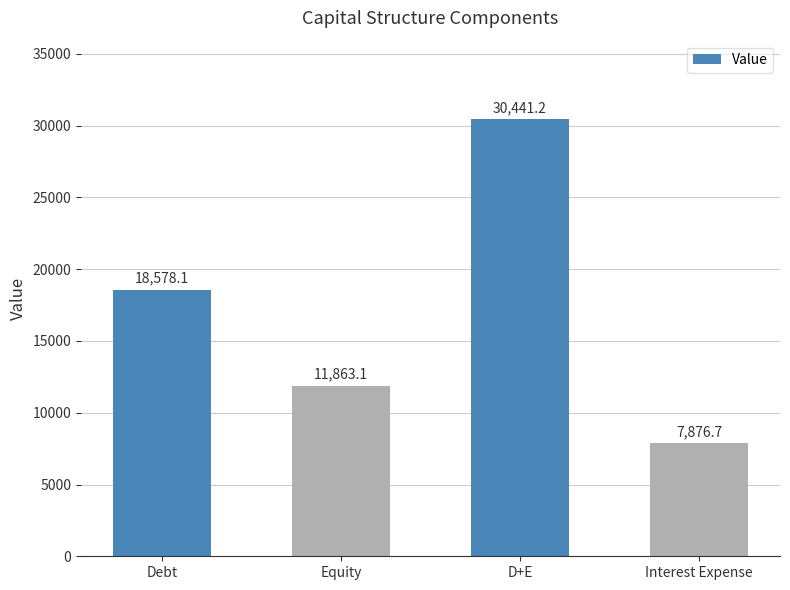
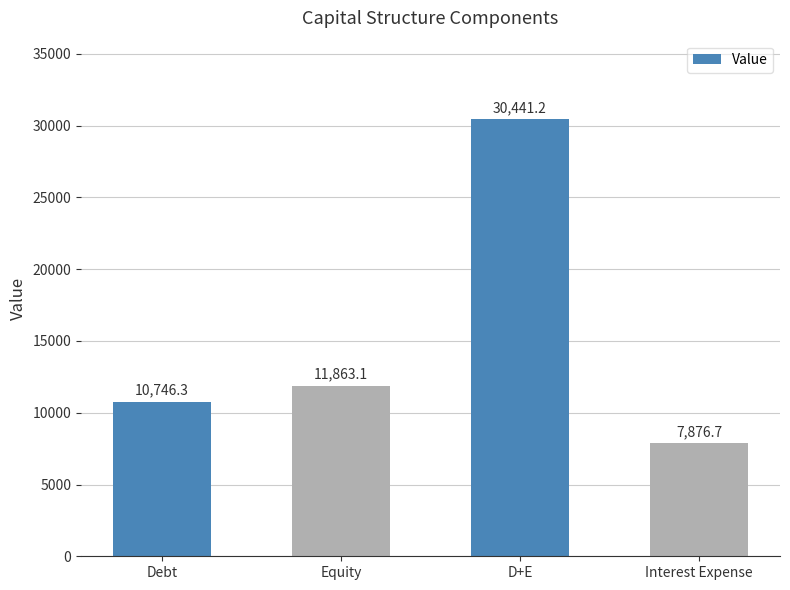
  {
-   "Debt": "18,578.1",
+   "Debt": "10,746.3",
    "Equity": "11,863.1",
    "D+E": "30,441.2",
    "Interest Expense": "7,876.7"
  }
